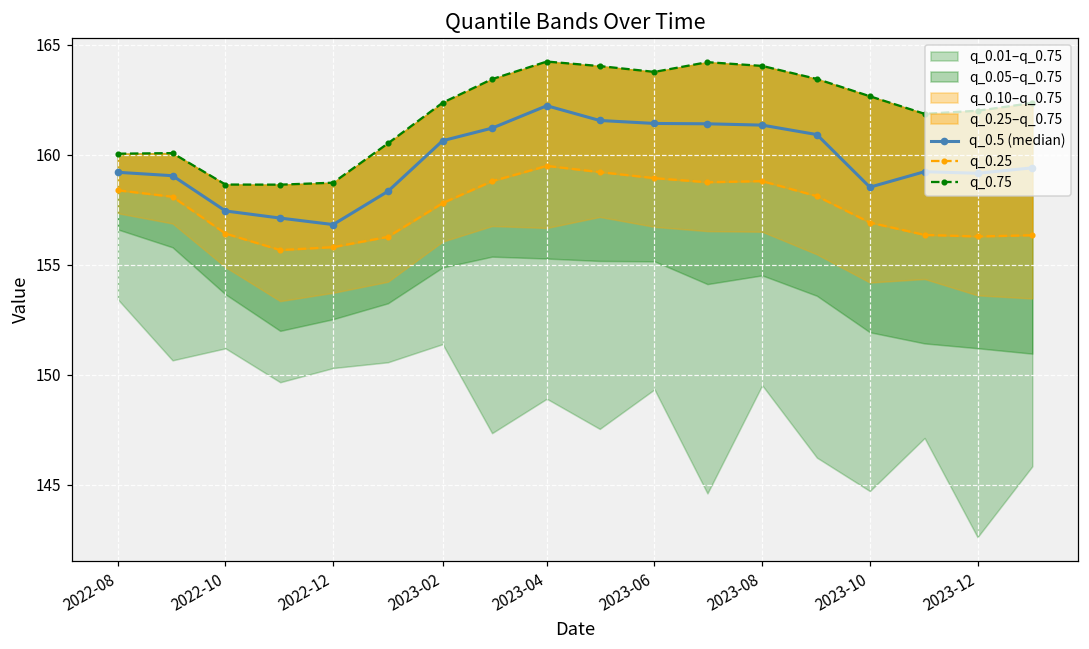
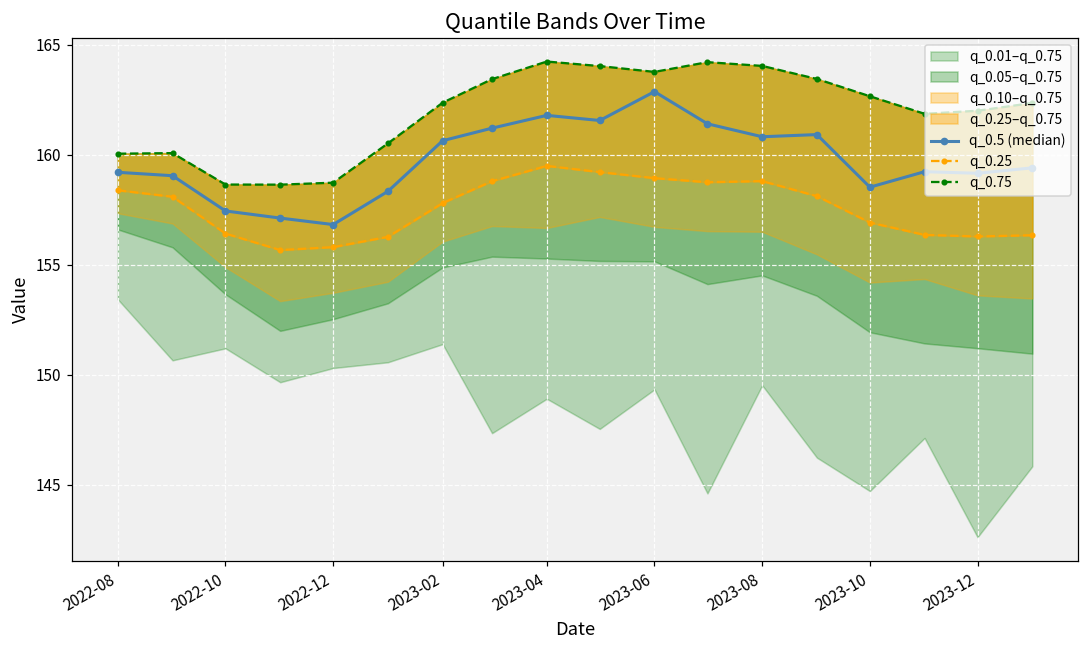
  {
    "q_0.5 (median)": {
      "2022-08": 159.2,
      "2022-10": 157.4,
      "2022-12": 156.8,
      "2023-02": 160.6,
-     "2023-04": 162.2,
-     "2023-06": 161.4,
-     "2023-08": 161.4,
+     "2023-04": 161.8,
+     "2023-06": 162.9,
+     "2023-08": 160.8,
      "2023-10": 158.5
    }
  }
